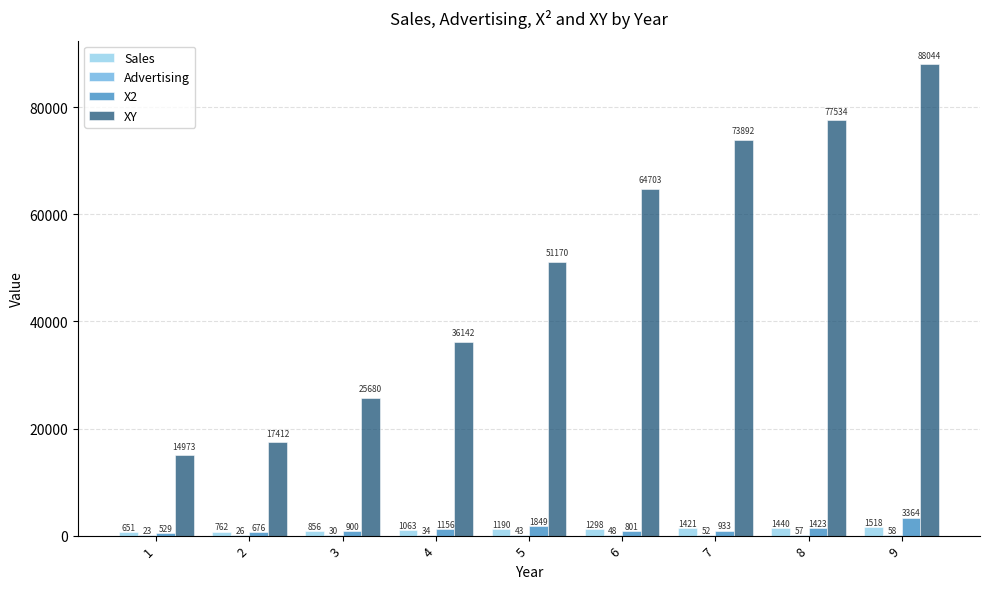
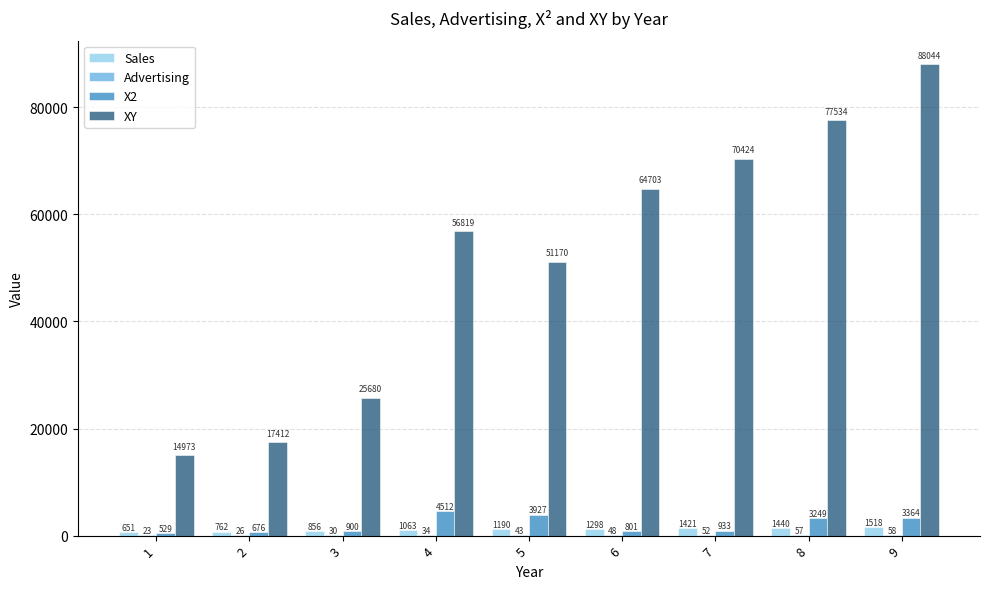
  {
    "X2": {
      "1": 529,
      "2": 676,
      "3": 900,
-     "4": 1156,
-     "5": 1849,
+     "4": 4512,
+     "5": 3927,
      "6": 801,
      "7": 933,
-     "8": 1423,
+     "8": 3249,
      "9": 3364
    },
    "XY": {
      "1": 14973,
      "2": 17412,
      "3": 25680,
-     "4": 36142,
+     "4": 56819,
      "5": 51170,
      "6": 64703,
-     "7": 73892,
+     "7": 70424,
      "8": 77534,
      "9": 88044
    }
  }
